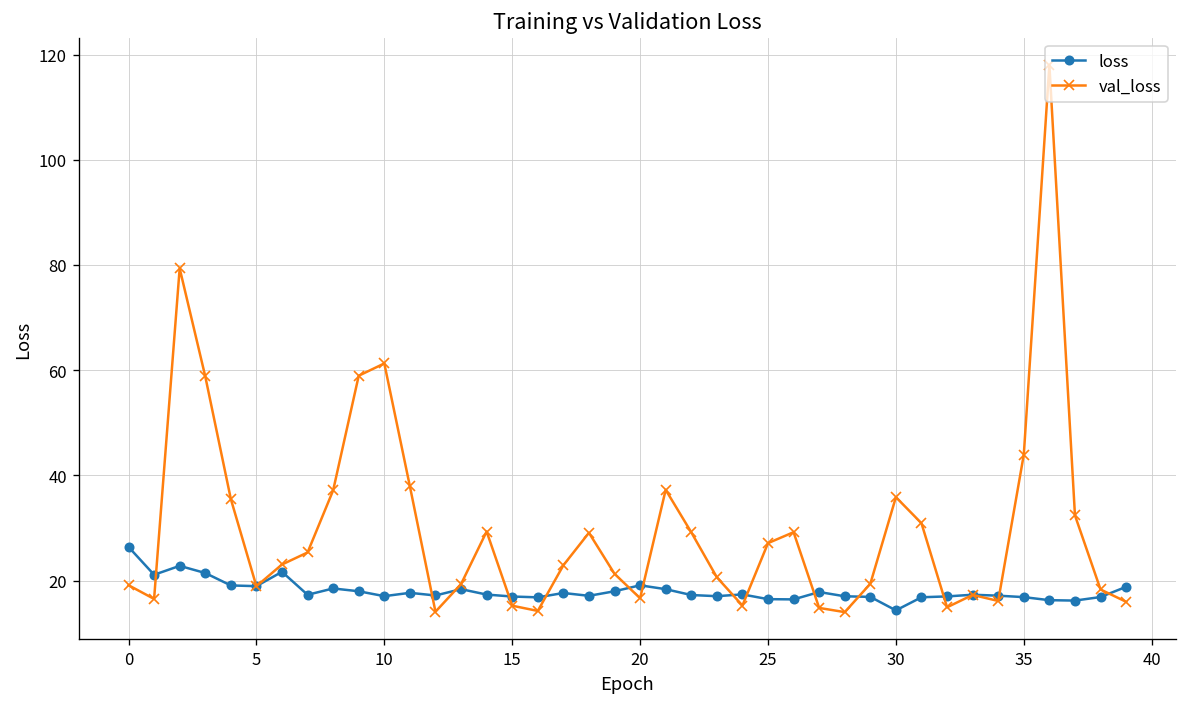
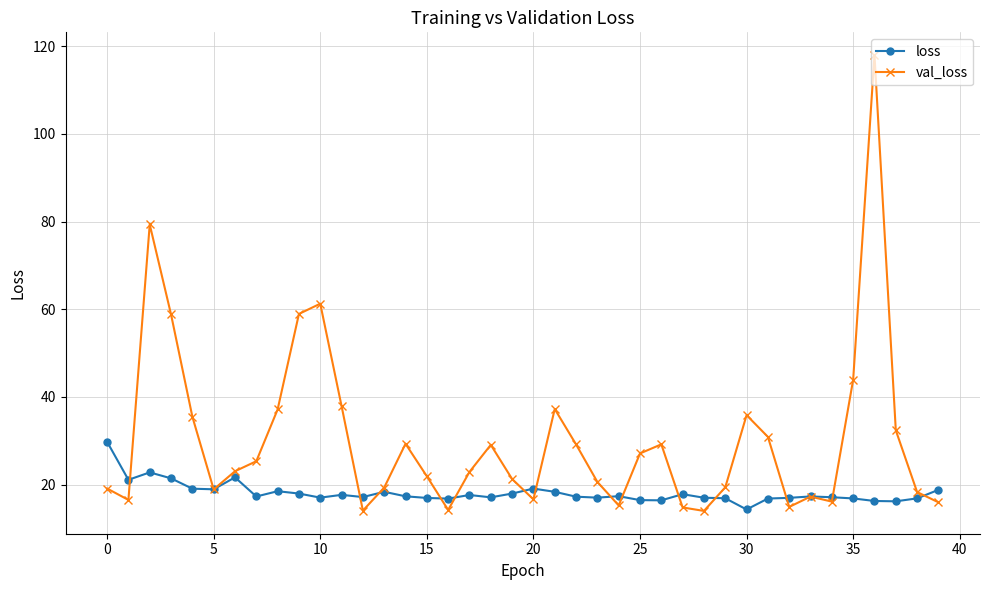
  {
    "loss": {
-     "0": 26,
+     "0": 30,
      "10": 17,
      "15": 17,
      "20": 19,
      "25": 16,
      "30": 14,
      "35": 17
    },
    "val_loss": {
      "0": 19,
      "10": 61,
-     "15": 15,
+     "15": 22,
      "20": 17,
      "25": 27,
      "30": 36,
      "35": 44
    }
  }
